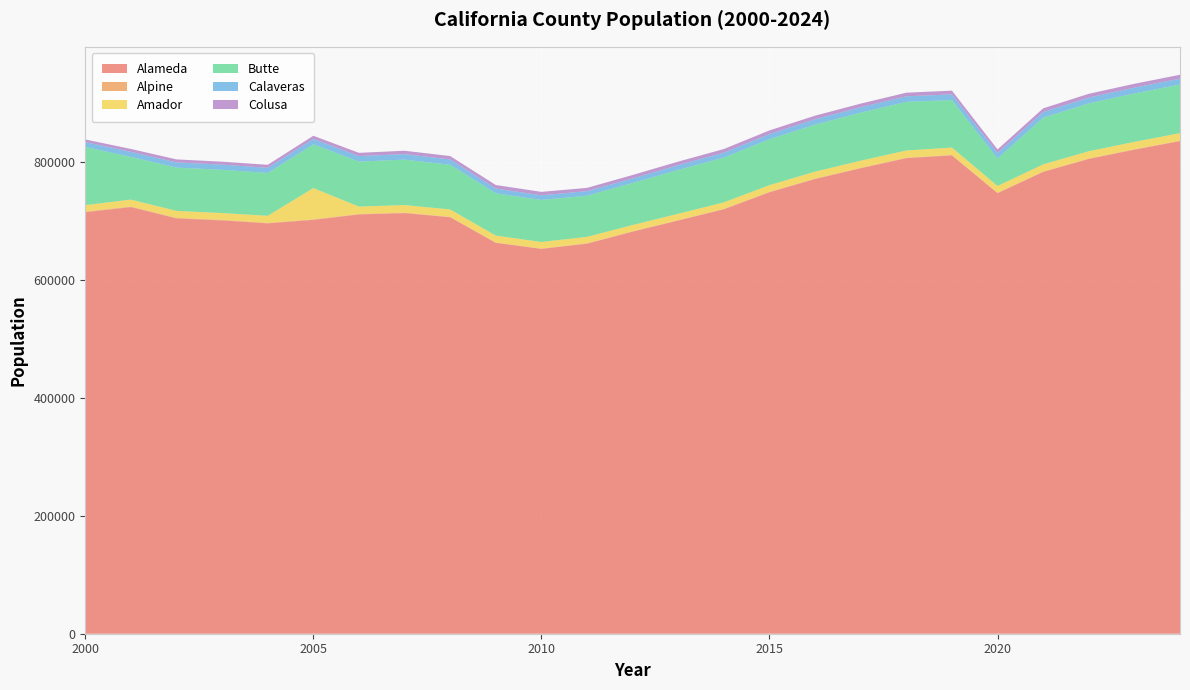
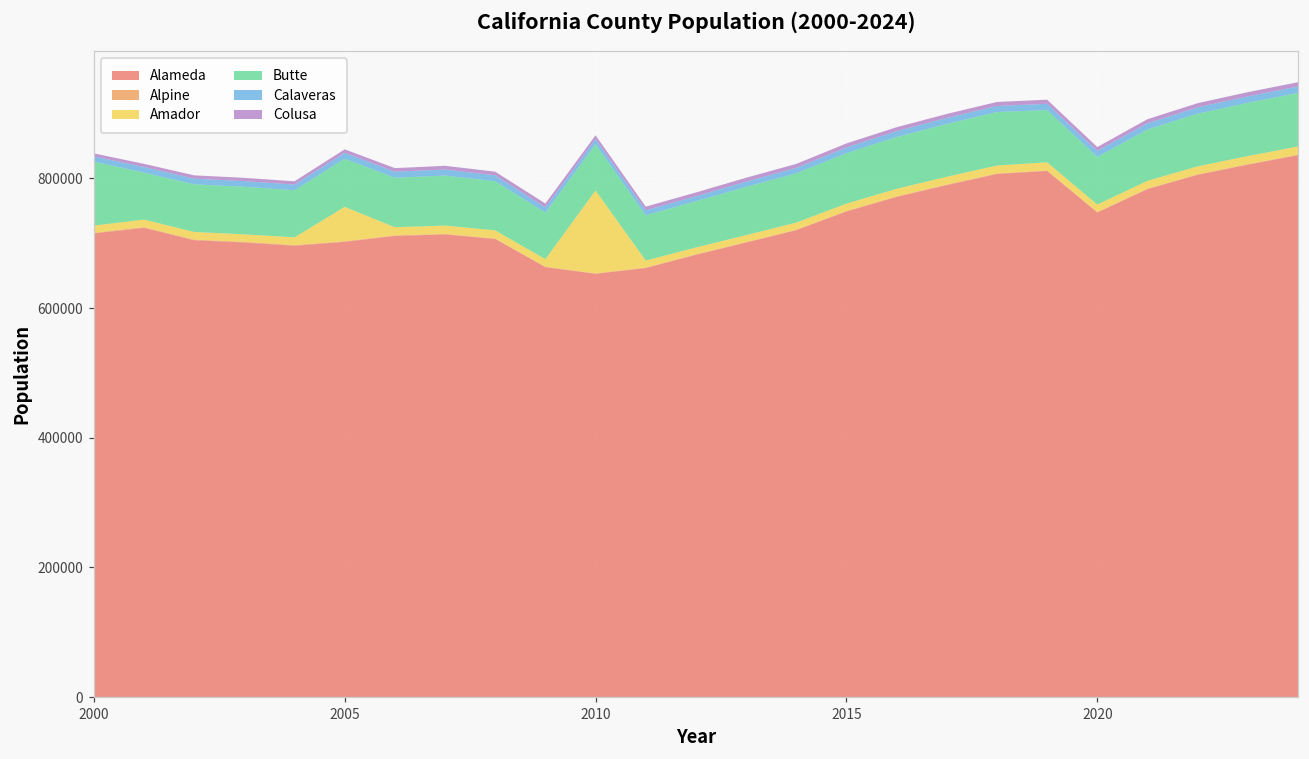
  {
    "Amador": {
      "2000": 10000,
      "2005": 50000,
-     "2010": 10000,
+     "2010": 130000,
      "2015": 10000,
      "2020": 10000
    },
    "Butte": {
      "2000": 100000,
      "2005": 70000,
      "2010": 70000,
      "2015": 80000,
-     "2020": 50000
+     "2020": 70000
    },
    "Calaveras": {
      "2000": 10000,
      "2005": 10000,
      "2010": 10000,
      "2015": 10000,
      "2020": 10000
    },
    "Colusa": {
      "2000": 0,
      "2005": 10000,
      "2010": 10000,
      "2015": 10000,
      "2020": 10000
    }
  }
